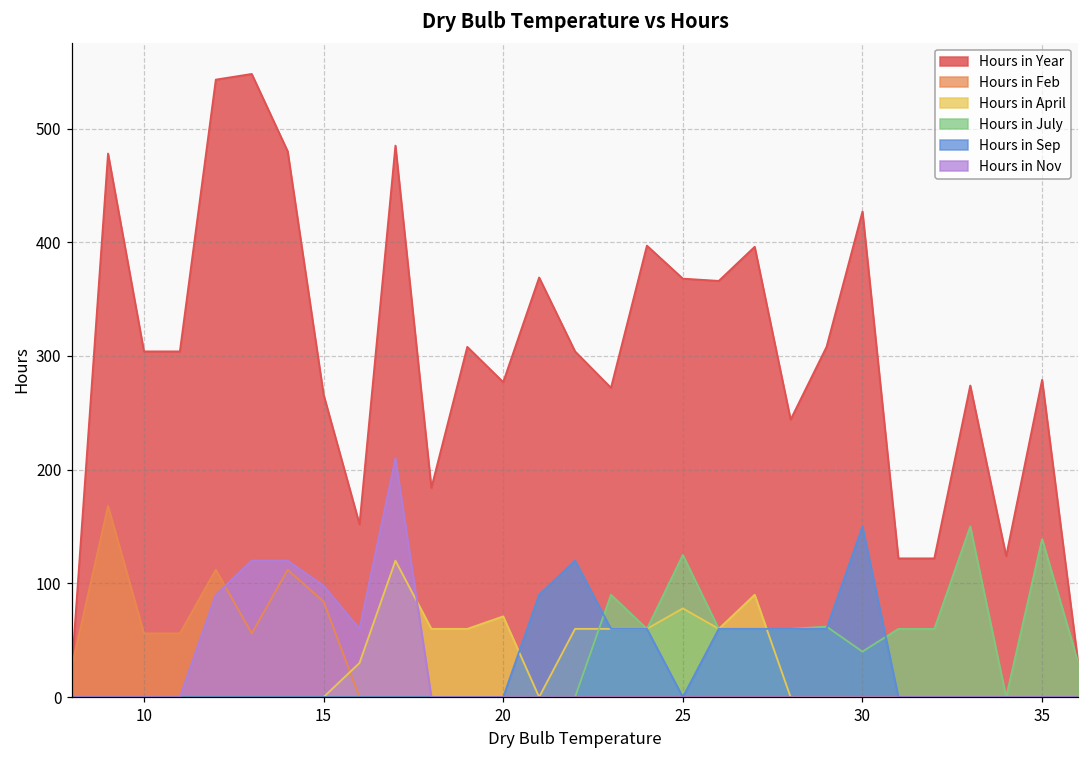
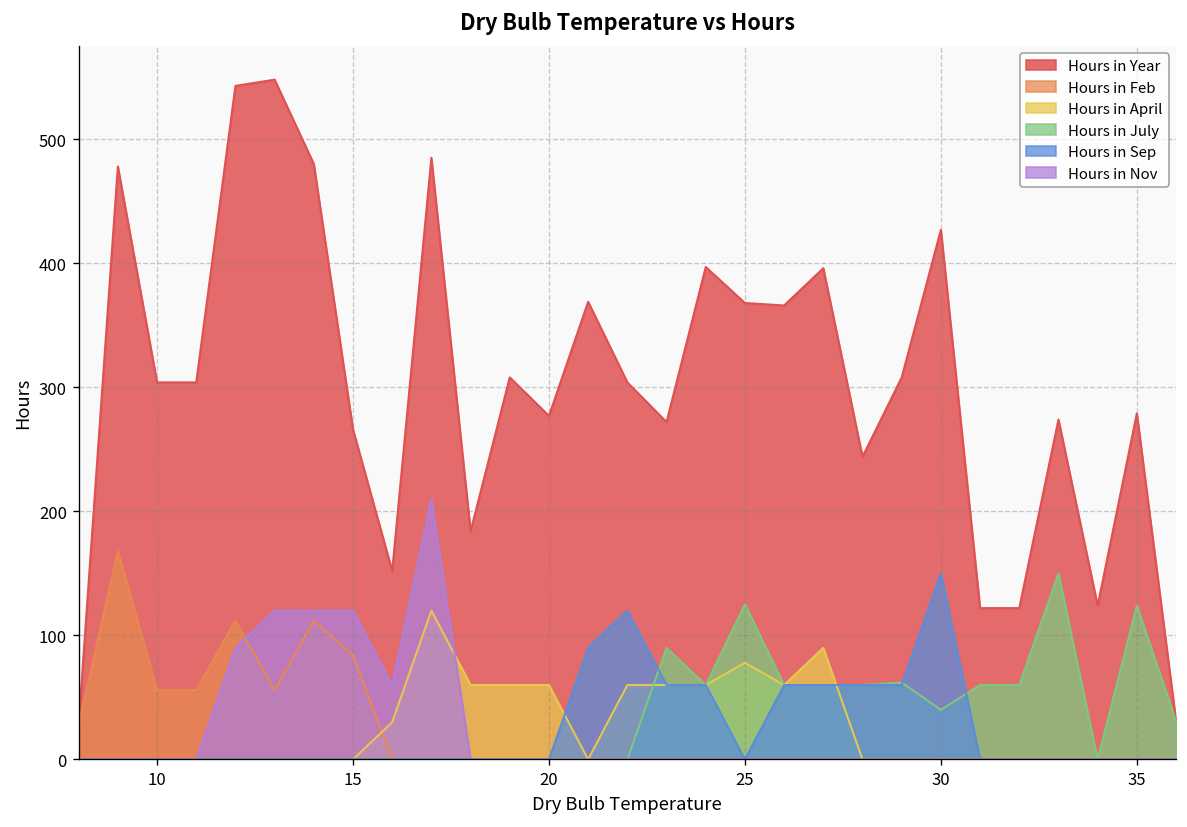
  {
    "Hours in April": {
-     "20": 71,
+     "20": 60,
      "25": 78
    },
    "Hours in July": {
      "25": 125,
      "30": 40,
-     "35": 139
+     "35": 124
    },
    "Hours in Sep": {
      "30": 150
    },
    "Hours in Nov": {
-     "15": 98
+     "15": 120
    }
  }
